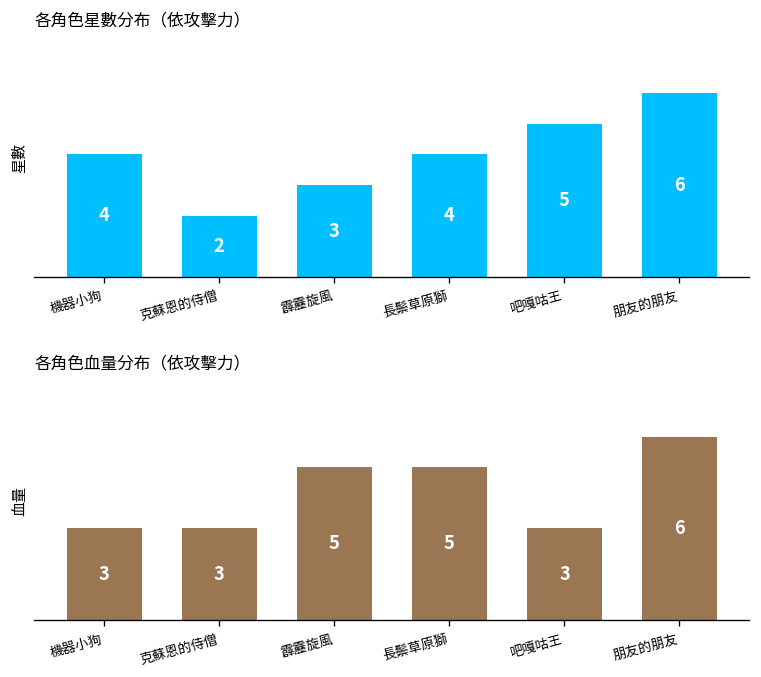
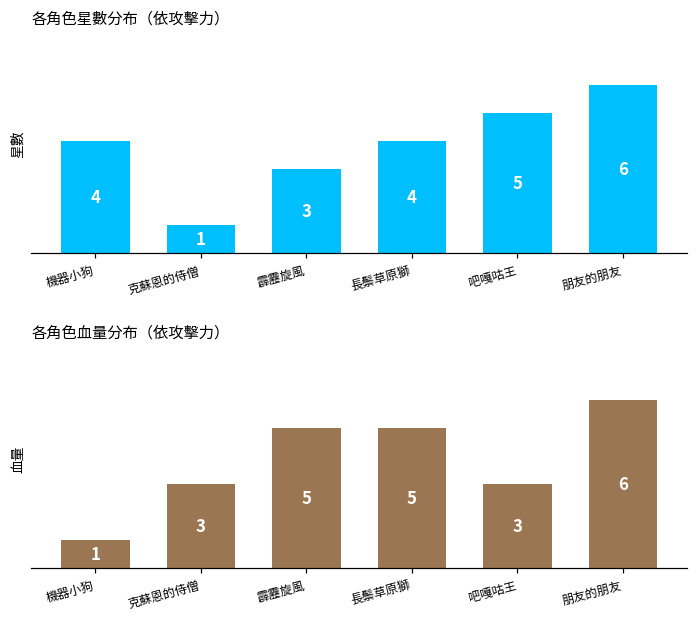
  {
    "各角色星數分布（依攻擊力）": {
      "機器小狗": 4,
-     "克蘇恩的侍僧": 2,
+     "克蘇恩的侍僧": 1,
      "霹靂旋風": 3,
      "長鬃草原獅": 4,
      "吧嘎咕王": 5,
      "朋友的朋友": 6
    },
    "各角色血量分布（依攻擊力）": {
-     "機器小狗": 3,
+     "機器小狗": 1,
      "克蘇恩的侍僧": 3,
      "霹靂旋風": 5,
      "長鬃草原獅": 5,
      "吧嘎咕王": 3,
      "朋友的朋友": 6
    }
  }
